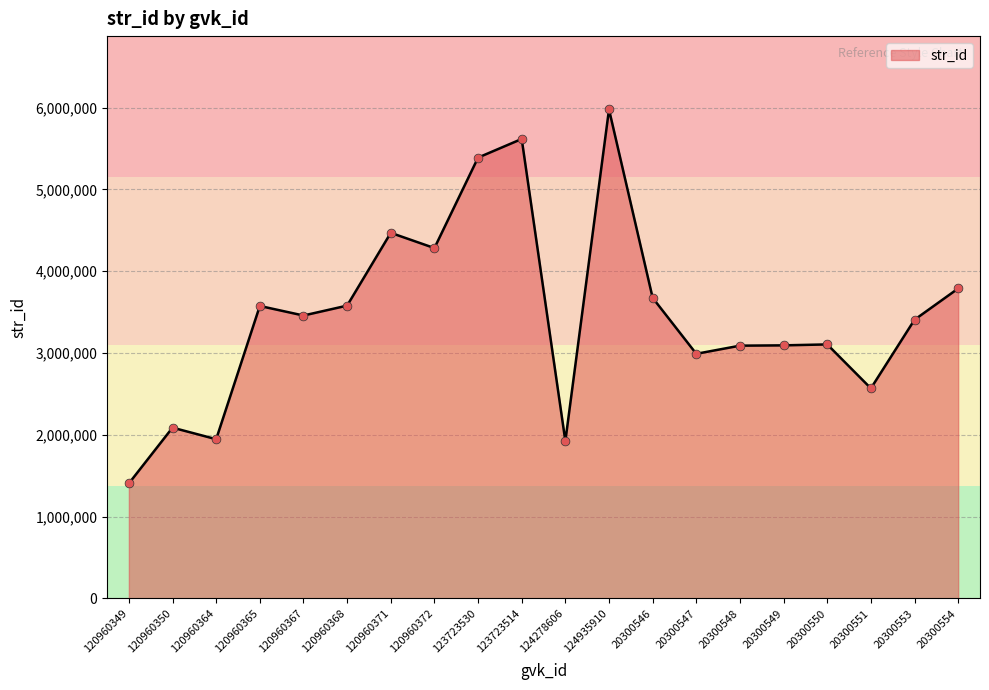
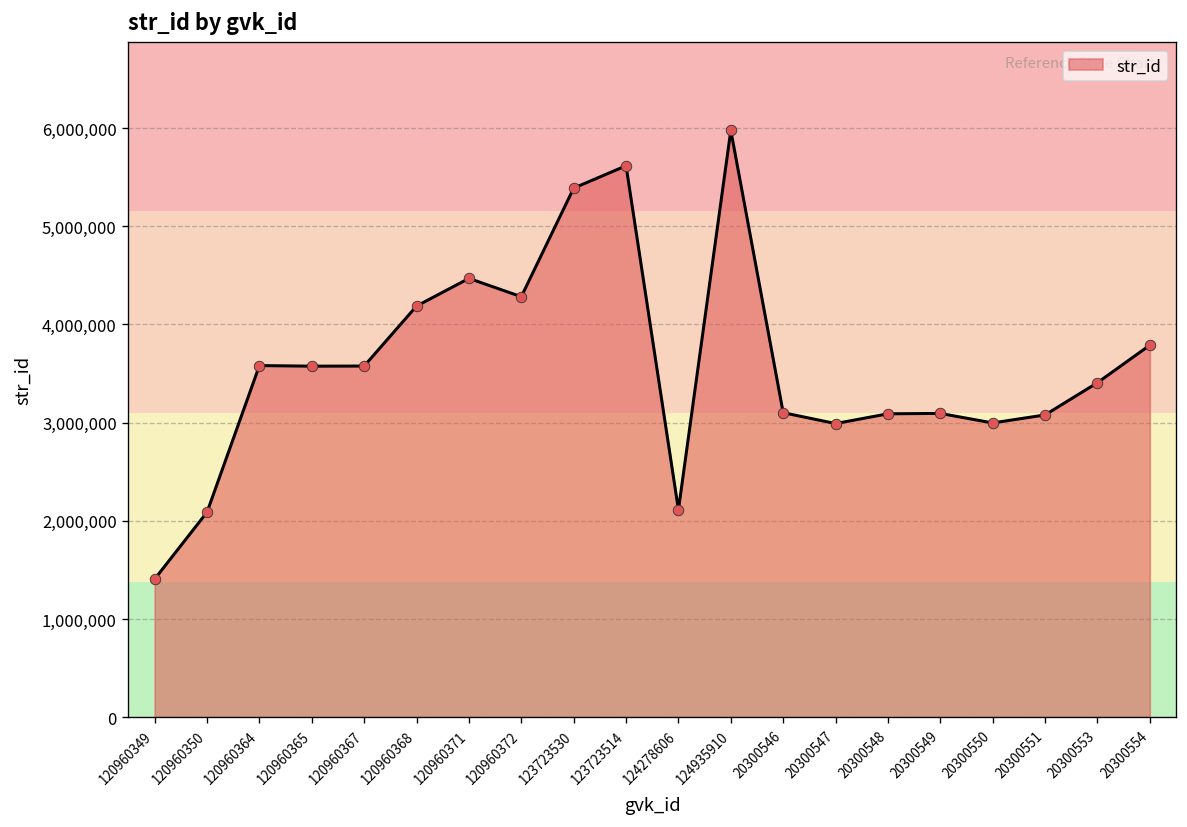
  {
    "120960349": "1,400,000",
    "120960350": "2,100,000",
-   "120960364": "1,900,000",
+   "120960364": "3,600,000",
    "120960365": "3,600,000",
-   "120960367": "3,500,000",
-   "120960368": "3,600,000",
+   "120960367": "3,600,000",
+   "120960368": "4,200,000",
    "120960371": "4,500,000",
    "120960372": "4,300,000",
    "123723530": "5,400,000",
    "123723514": "5,600,000",
-   "124278606": "1,900,000",
+   "124278606": "2,100,000",
    "124935910": "6,000,000",
-   "20300546": "3,700,000",
+   "20300546": "3,100,000",
    "20300547": "3,000,000",
    "20300548": "3,100,000",
    "20300549": "3,100,000",
-   "20300550": "3,100,000",
-   "20300551": "2,600,000",
+   "20300550": "3,000,000",
+   "20300551": "3,100,000",
    "20300553": "3,400,000",
    "20300554": "3,800,000"
  }
